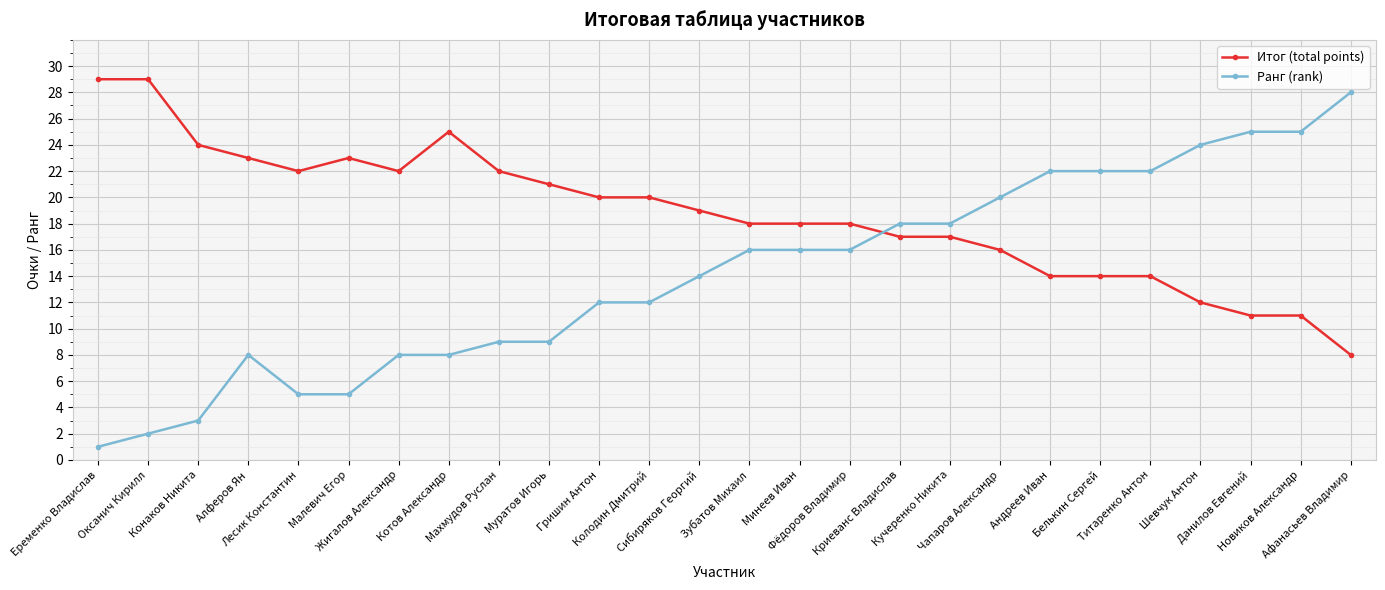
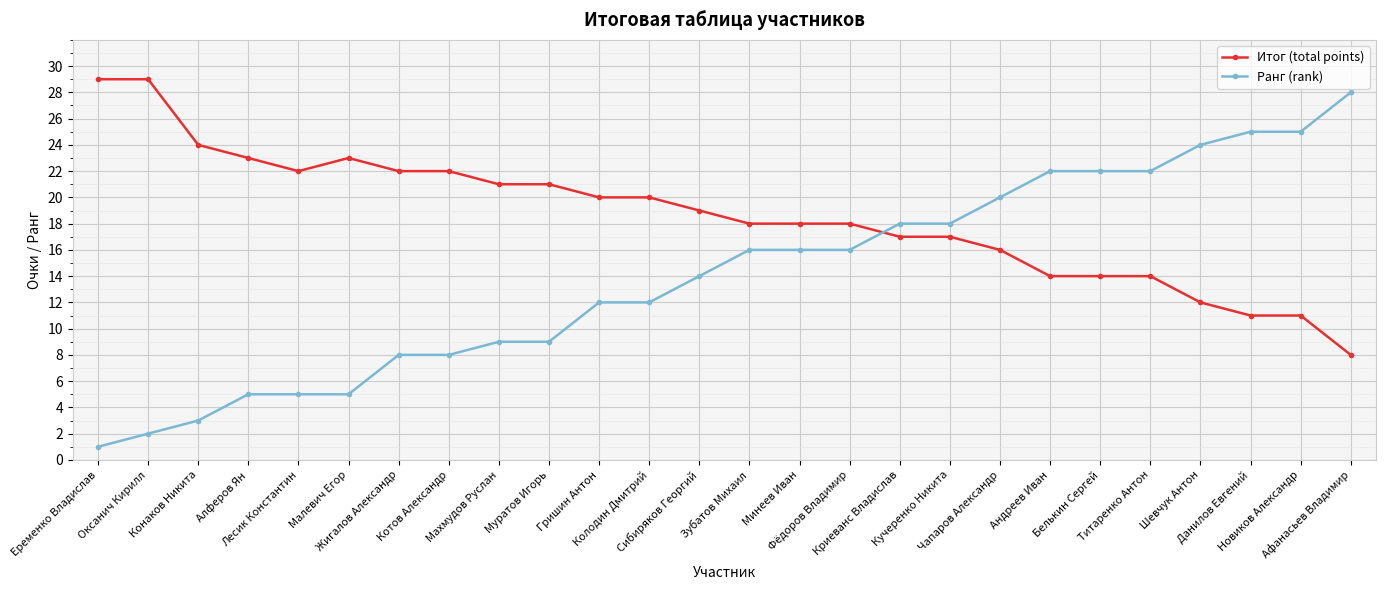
  {
    "Итог (total points)": {
      "Еременко Владислав": 29,
      "Оксанич Кирилл": 29,
      "Конаков Никита": 24,
      "Алферов Ян": 23,
      "Лесик Константин": 22,
      "Малевич Егор": 23,
      "Жигалов Александр": 22,
-     "Котов Александр": 25,
-     "Махмудов Руслан": 22,
+     "Котов Александр": 22,
+     "Махмудов Руслан": 21,
      "Муратов Игорь": 21,
      "Гришин Антон": 20,
      "Колодин Дмитрий": 20,
      "Сибиряков Георгий": 19,
      "Зубатов Михаил": 18,
      "Минеев Иван": 18,
      "Фёдоров Владимир": 18,
      "Криеванс Владислав": 17,
      "Кучеренко Никита": 17,
      "Чапаров Александр": 16,
      "Андреев Иван": 14,
      "Белькин Сергей": 14,
      "Титаренко Антон": 14,
      "Шевчук Антон": 12,
      "Данилов Евгений": 11,
      "Новиков Александр": 11,
      "Афанасьев Владимир": 8
    },
    "Ранг (rank)": {
      "Еременко Владислав": 1,
      "Оксанич Кирилл": 2,
      "Конаков Никита": 3,
-     "Алферов Ян": 8,
+     "Алферов Ян": 5,
      "Лесик Константин": 5,
      "Малевич Егор": 5,
      "Жигалов Александр": 8,
      "Котов Александр": 8,
      "Махмудов Руслан": 9,
      "Муратов Игорь": 9,
      "Гришин Антон": 12,
      "Колодин Дмитрий": 12,
      "Сибиряков Георгий": 14,
      "Зубатов Михаил": 16,
      "Минеев Иван": 16,
      "Фёдоров Владимир": 16,
      "Криеванс Владислав": 18,
      "Кучеренко Никита": 18,
      "Чапаров Александр": 20,
      "Андреев Иван": 22,
      "Белькин Сергей": 22,
      "Титаренко Антон": 22,
      "Шевчук Антон": 24,
      "Данилов Евгений": 25,
      "Новиков Александр": 25,
      "Афанасьев Владимир": 28
    }
  }
